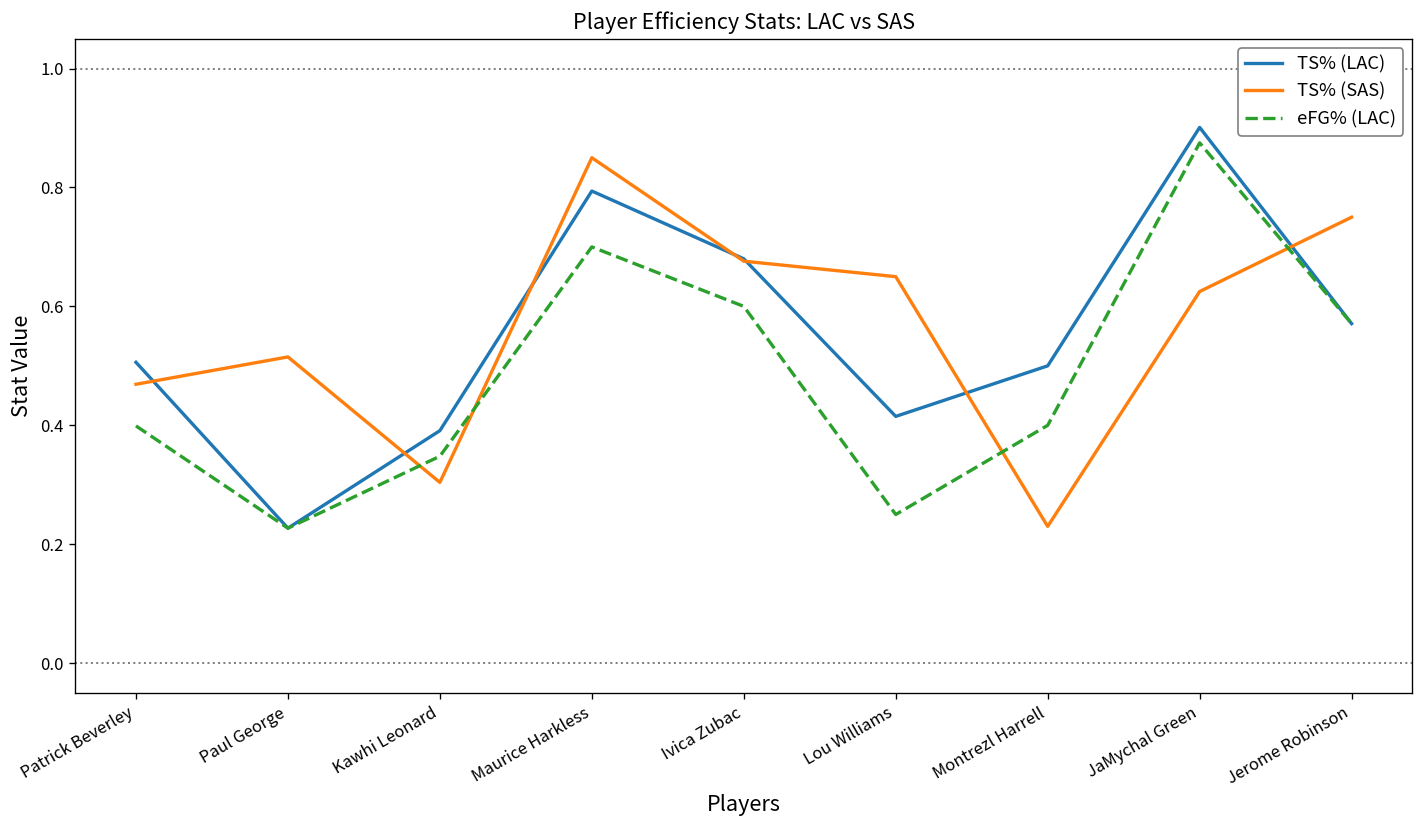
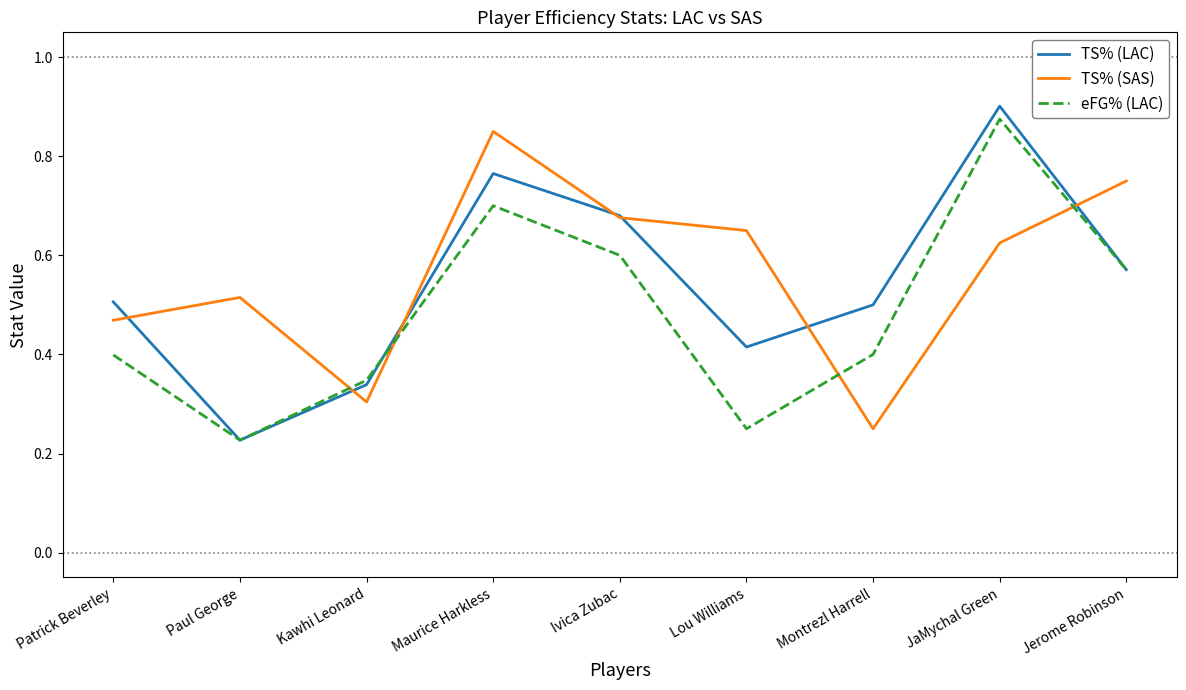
  {
    "TS% (LAC)": {
      "Patrick Beverley": 0.51,
-     "Kawhi Leonard": 0.39,
-     "Maurice Harkless": 0.79,
+     "Kawhi Leonard": 0.34,
+     "Maurice Harkless": 0.77,
      "Lou Williams": 0.42,
      "Montrezl Harrell": 0.50,
      "JaMychal Green": 0.90
    },
    "TS% (SAS)": {
      "Patrick Beverley": 0.47,
      "Paul George": 0.52,
      "Kawhi Leonard": 0.30,
      "Maurice Harkless": 0.85,
      "Lou Williams": 0.65,
-     "Montrezl Harrell": 0.23,
+     "Montrezl Harrell": 0.25,
      "JaMychal Green": 0.63,
      "Jerome Robinson": 0.75
    },
    "eFG% (LAC)": {
      "Patrick Beverley": 0.40,
      "Kawhi Leonard": 0.35,
      "Maurice Harkless": 0.70,
      "Ivica Zubac": 0.60,
      "Lou Williams": 0.25,
      "Montrezl Harrell": 0.40,
      "JaMychal Green": 0.88
    }
  }
